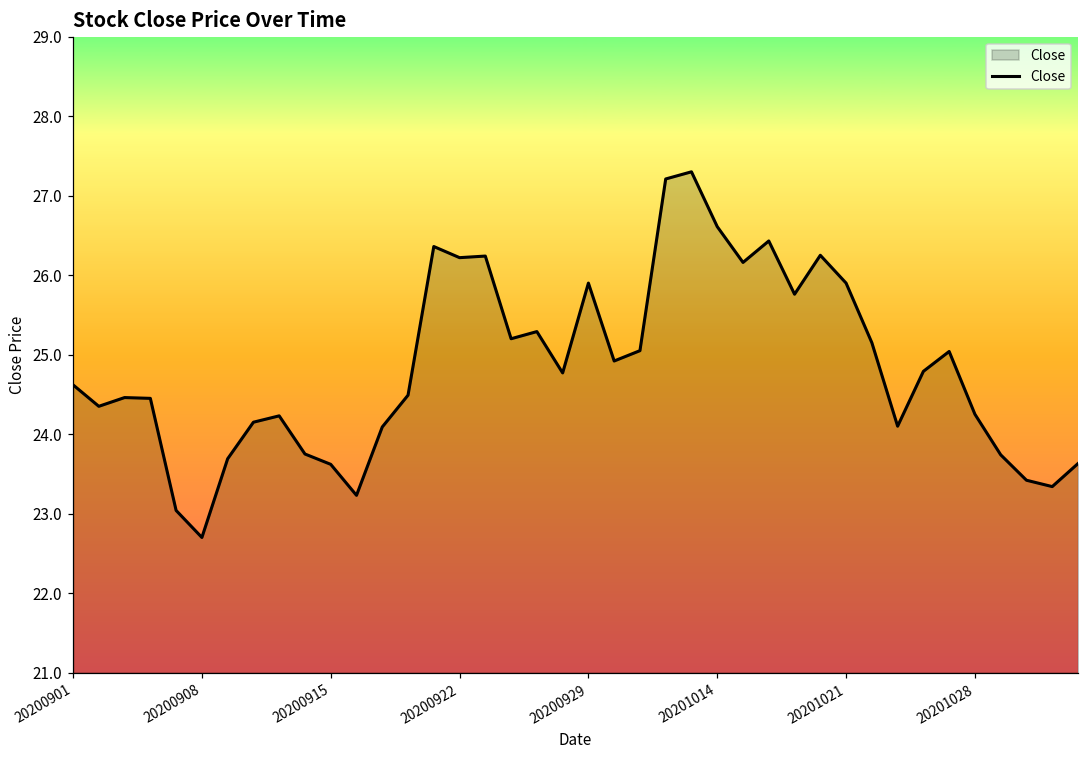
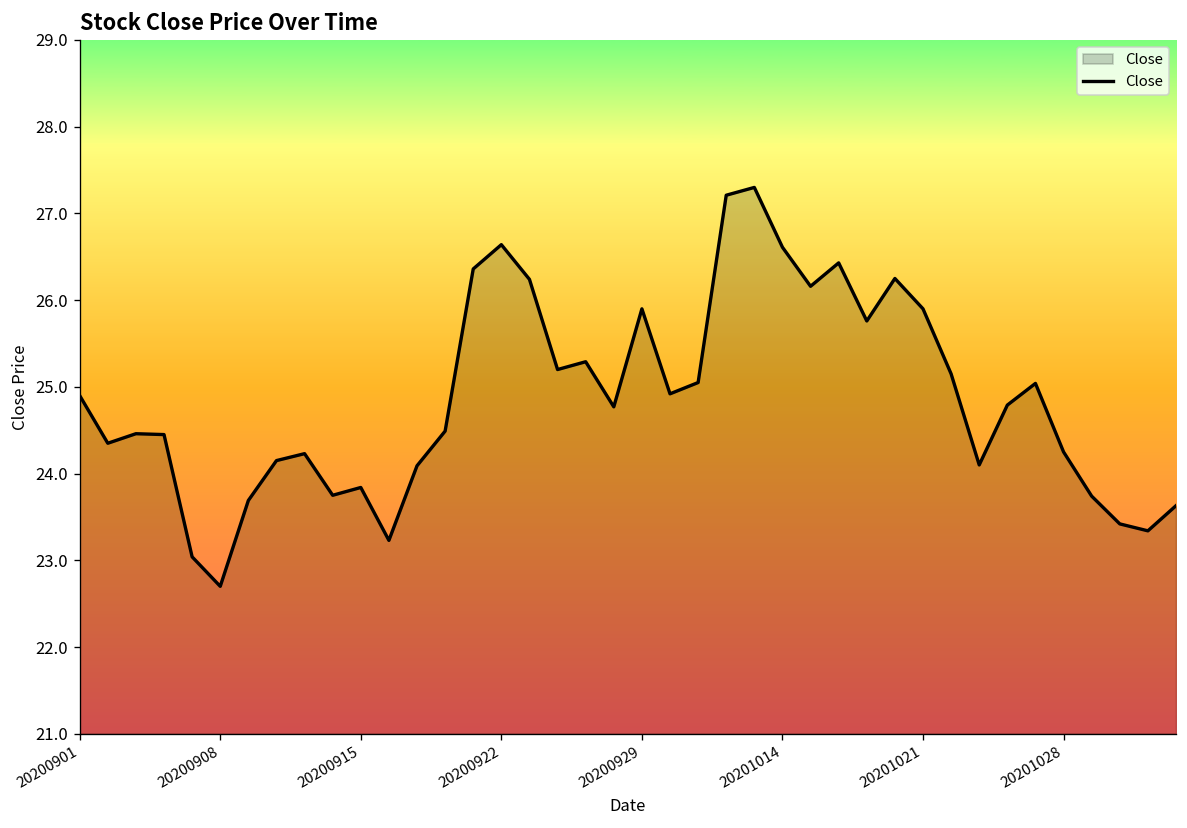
  {
-   "20200901": 24.6,
+   "20200901": 24.9,
    "20200908": 22.7,
-   "20200915": 23.6,
-   "20200922": 26.2,
+   "20200915": 23.8,
+   "20200922": 26.6,
    "20200929": 25.9,
    "20201014": 26.6,
    "20201021": 25.9,
    "20201028": 24.3
  }
